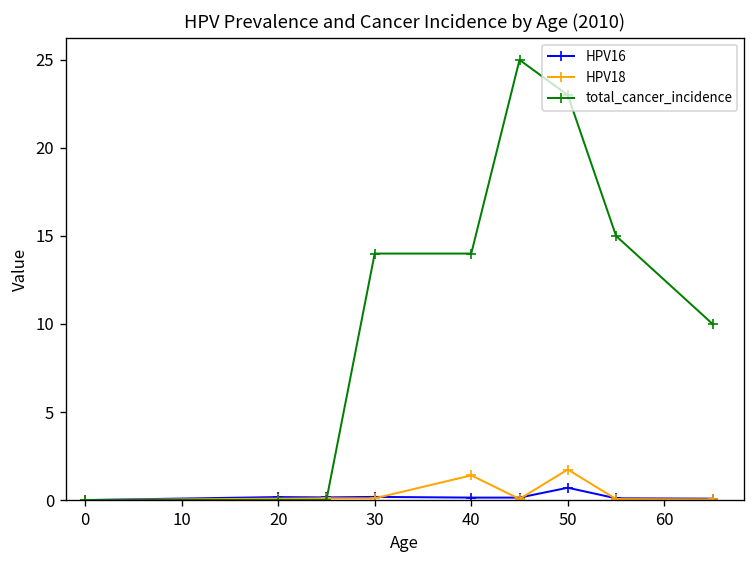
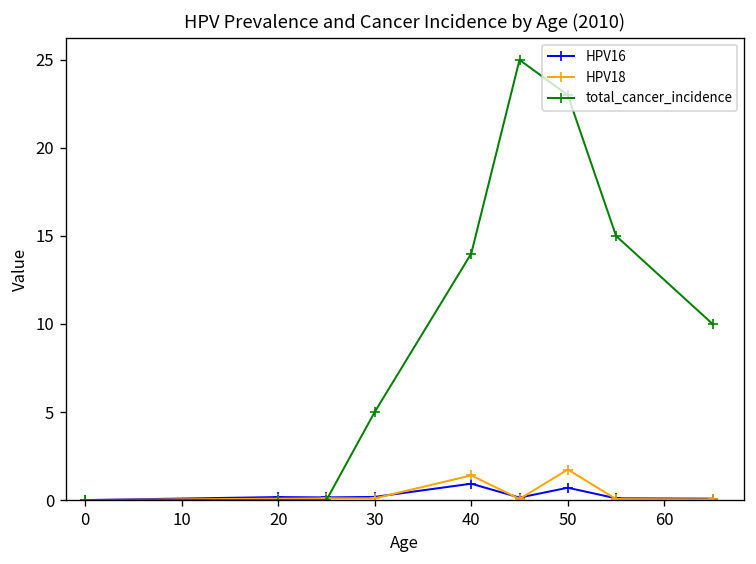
  {
    "HPV16": {
-     "40": 0.1,
+     "40": 0.9,
      "50": 0.7
    },
    "HPV18": {
      "40": 1.4,
      "50": 1.7
    },
    "total_cancer_incidence": {
-     "30": 14,
+     "30": 5,
      "40": 14
    }
  }
